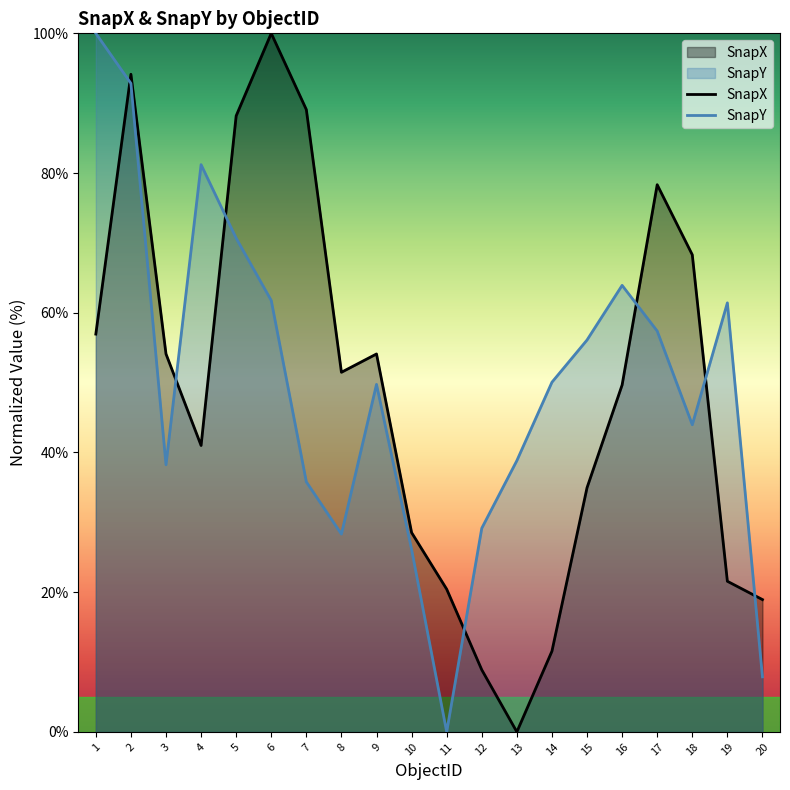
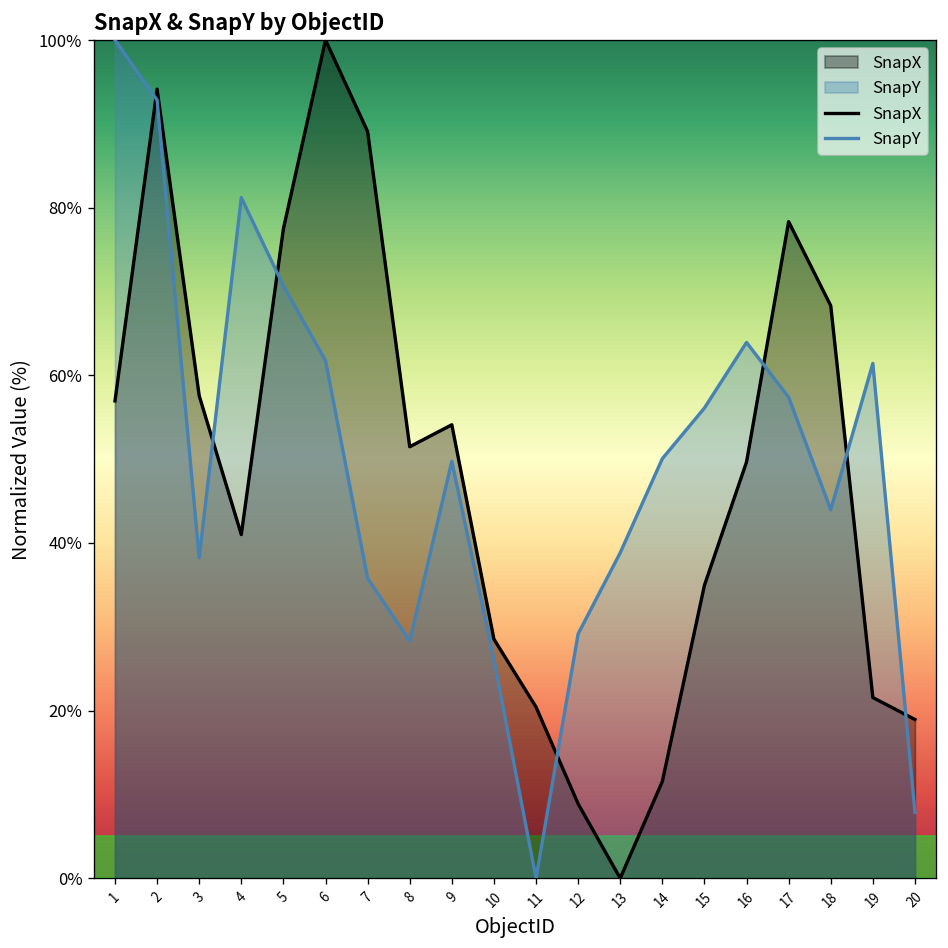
  {
    "SnapX": {
      "1": "57%",
      "2": "94%",
-     "3": "54%",
+     "3": "58%",
      "4": "41%",
-     "5": "88%",
+     "5": "77%",
      "6": "100%",
      "7": "89%",
      "8": "51%",
      "9": "54%",
      "10": "29%",
      "11": "20%",
      "12": "9%",
      "14": "12%",
      "15": "35%",
      "16": "50%",
      "17": "78%",
      "18": "68%",
      "19": "22%",
      "20": "19%"
    },
    "SnapY": {
      "1": "100%",
      "2": "93%",
      "3": "38%",
      "4": "81%",
      "5": "71%",
      "6": "62%",
      "7": "36%",
      "8": "28%",
      "9": "50%",
      "10": "26%",
      "12": "29%",
      "13": "39%",
      "14": "50%",
      "15": "56%",
      "16": "64%",
      "17": "57%",
      "18": "44%",
      "19": "61%",
      "20": "8%"
    }
  }
